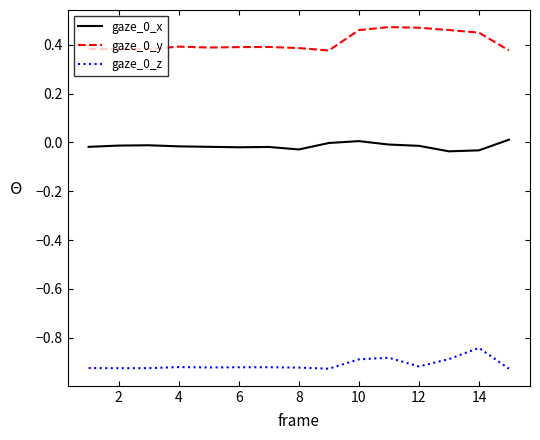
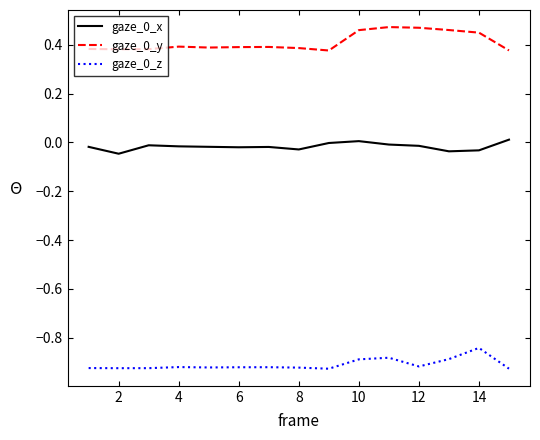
  {
    "gaze_0_x": {
-     "2": -0.01,
+     "2": -0.05,
      "4": -0.02,
      "6": -0.02,
      "8": -0.03,
      "10": 0.01,
      "12": -0.01,
      "14": -0.03
    },
    "gaze_0_y": {
      "4": 0.39,
      "6": 0.39,
      "8": 0.39,
      "10": 0.46,
      "12": 0.47,
      "14": 0.45
    },
    "gaze_0_z": {
      "2": -0.92,
      "4": -0.92,
      "6": -0.92,
      "8": -0.92,
      "10": -0.89,
      "12": -0.92,
      "14": -0.84
    }
  }
